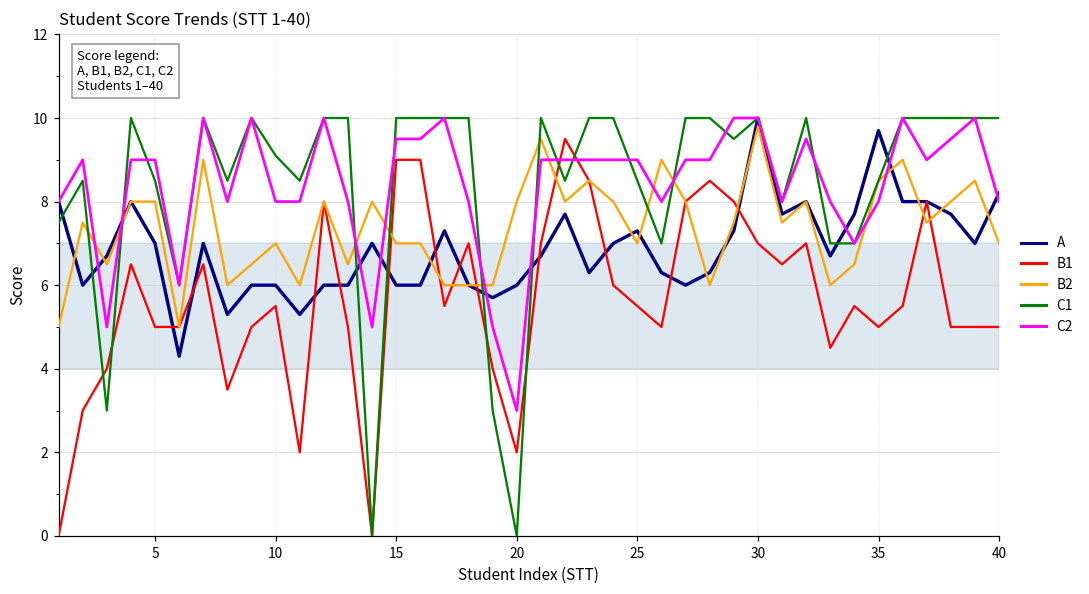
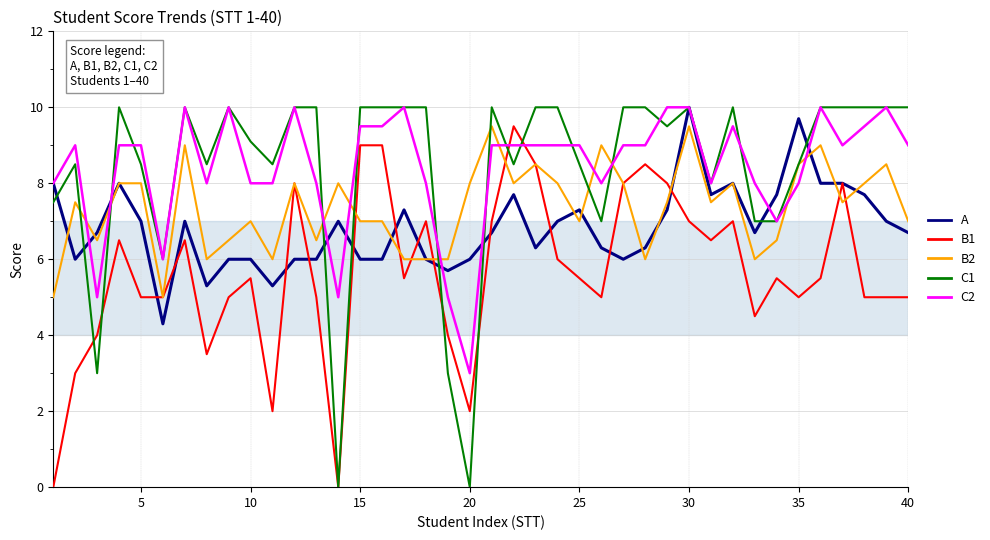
  {
    "A": {
      "5": 7.0,
      "10": 6.0,
      "15": 6.0,
      "20": 6.0,
      "25": 7.3,
      "35": 9.7,
-     "40": 8.2
+     "40": 6.7
    },
    "B1": {
      "5": 5.0,
      "10": 5.5,
      "15": 9.0,
      "20": 2.0,
      "25": 5.5,
      "30": 7.0,
      "35": 5.0,
      "40": 5.0
    },
    "B2": {
      "5": 8.0,
      "10": 7.0,
      "15": 7.0,
      "20": 8.0,
      "25": 7.0,
-     "30": 9.8,
+     "30": 9.5,
      "40": 7.0
    },
    "C1": {
      "5": 8.5,
      "10": 9.1,
      "15": 10.0,
      "20": 0.0,
      "25": 8.5,
      "40": 10.0
    },
    "C2": {
      "5": 9,
      "10": 8,
      "15": 9.5,
      "20": 3,
      "25": 9,
      "35": 8,
-     "40": 8
+     "40": 9
    }
  }
